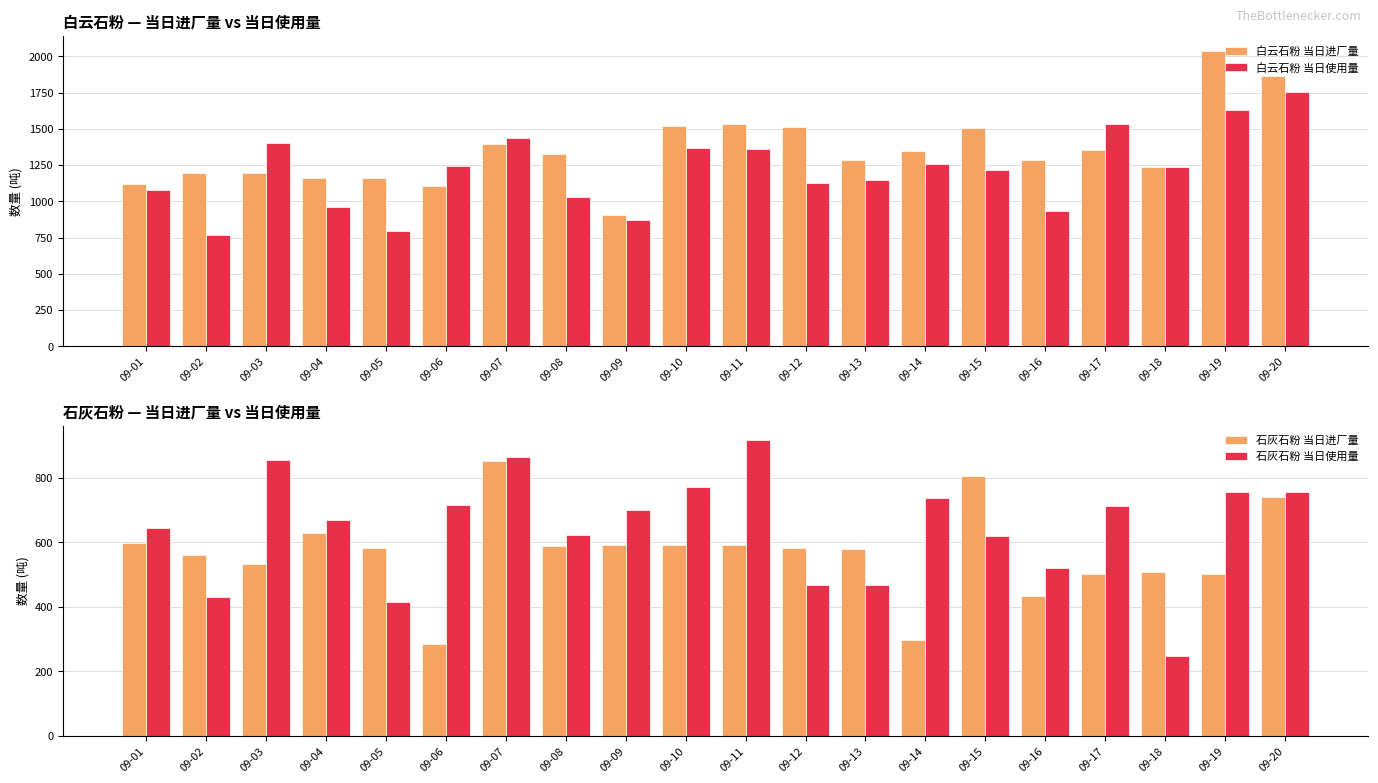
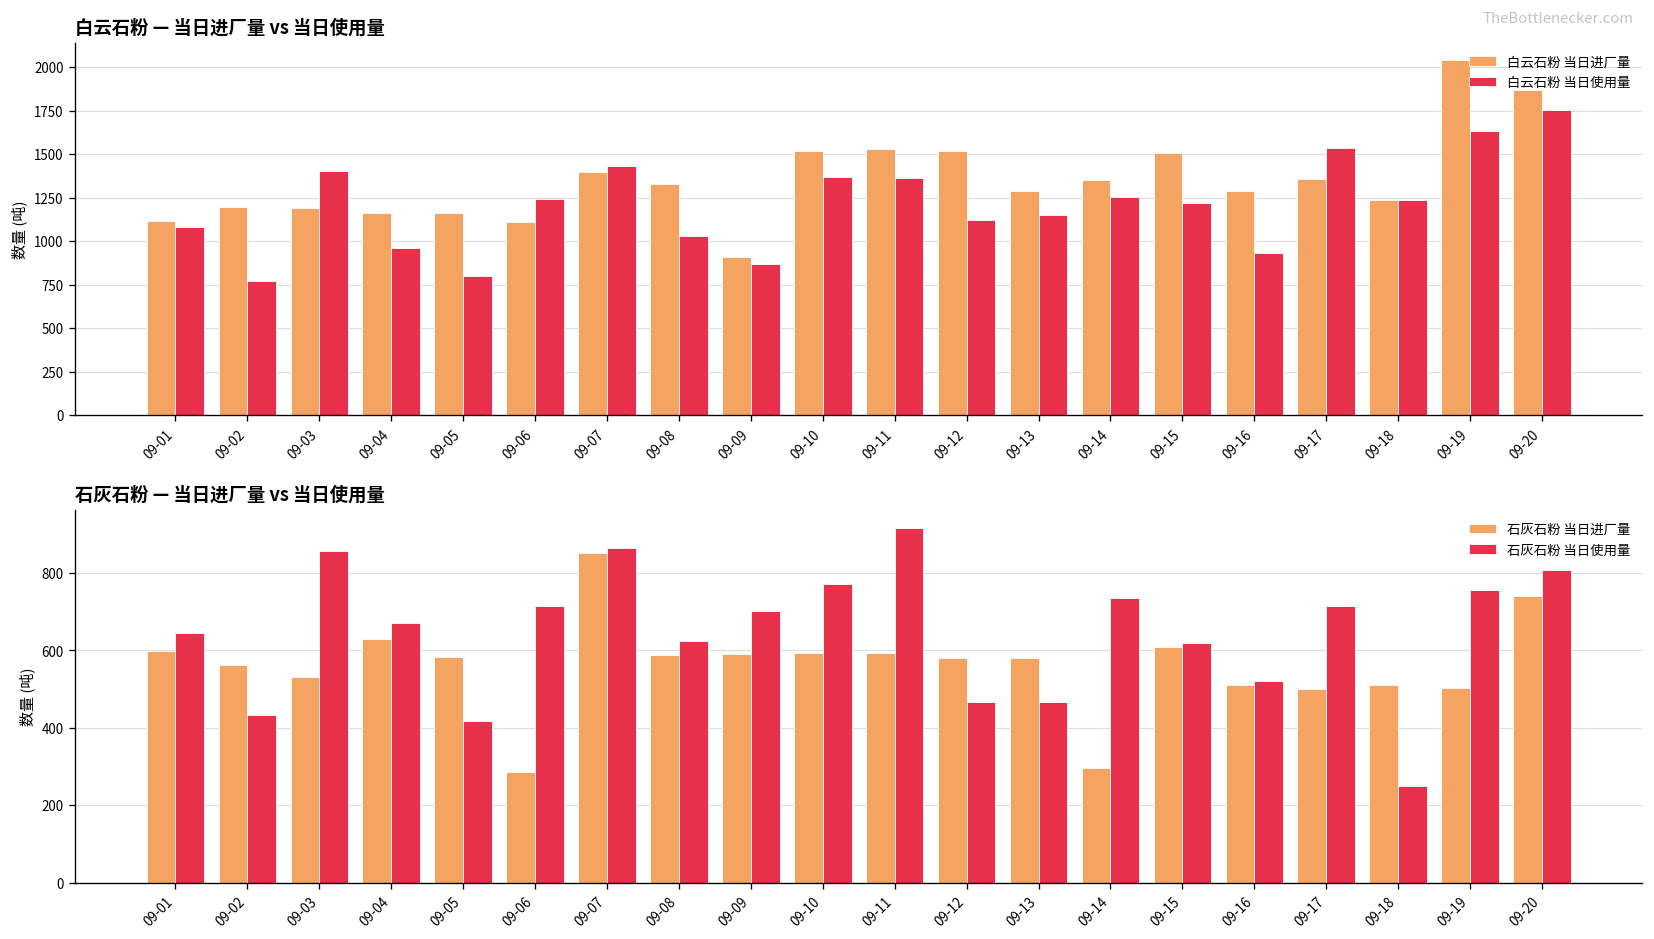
  {
    "白云石粉 — 当日进厂量 vs 当日使用量": {
      "白云石粉 当日进厂量": {
        "09-01": 1120,
        "09-02": 1200,
        "09-03": 1190,
        "09-04": 1160,
        "09-05": 1160,
        "09-06": 1110,
        "09-07": 1400,
        "09-08": 1330,
        "09-09": 910,
        "09-10": 1520,
        "09-11": 1530,
        "09-12": 1520,
        "09-13": 1290,
        "09-14": 1350,
        "09-15": 1510,
        "09-16": 1290,
        "09-17": 1360,
        "09-18": 1240,
        "09-19": 2040,
        "09-20": 1870
      },
      "白云石粉 当日使用量": {
        "09-01": 1080,
        "09-02": 770,
        "09-03": 1400,
        "09-04": 960,
        "09-05": 800,
        "09-06": 1240,
        "09-07": 1430,
        "09-08": 1030,
        "09-09": 870,
        "09-10": 1370,
        "09-11": 1360,
        "09-12": 1120,
        "09-13": 1150,
        "09-14": 1260,
        "09-15": 1220,
        "09-16": 930,
        "09-17": 1530,
        "09-18": 1240,
        "09-19": 1630,
        "09-20": 1750
      }
    },
    "石灰石粉 — 当日进厂量 vs 当日使用量": {
      "石灰石粉 当日进厂量": {
        "09-01": 600,
        "09-02": 560,
        "09-03": 530,
        "09-04": 630,
        "09-05": 580,
        "09-06": 290,
        "09-07": 850,
        "09-08": 590,
        "09-09": 590,
        "09-10": 590,
        "09-11": 590,
        "09-12": 580,
        "09-13": 580,
        "09-14": 300,
-       "09-15": 810,
-       "09-16": 440,
+       "09-15": 610,
+       "09-16": 510,
        "09-17": 500,
        "09-18": 510,
        "09-19": 500,
        "09-20": 740
      },
      "石灰石粉 当日使用量": {
        "09-01": 640,
        "09-02": 430,
        "09-03": 860,
        "09-04": 670,
        "09-05": 420,
        "09-06": 720,
        "09-07": 870,
        "09-08": 620,
        "09-09": 700,
        "09-10": 770,
        "09-11": 920,
        "09-12": 470,
        "09-13": 470,
        "09-14": 740,
        "09-15": 620,
        "09-16": 520,
        "09-17": 710,
        "09-18": 250,
        "09-19": 760,
-       "09-20": 760
+       "09-20": 810
      }
    }
  }
